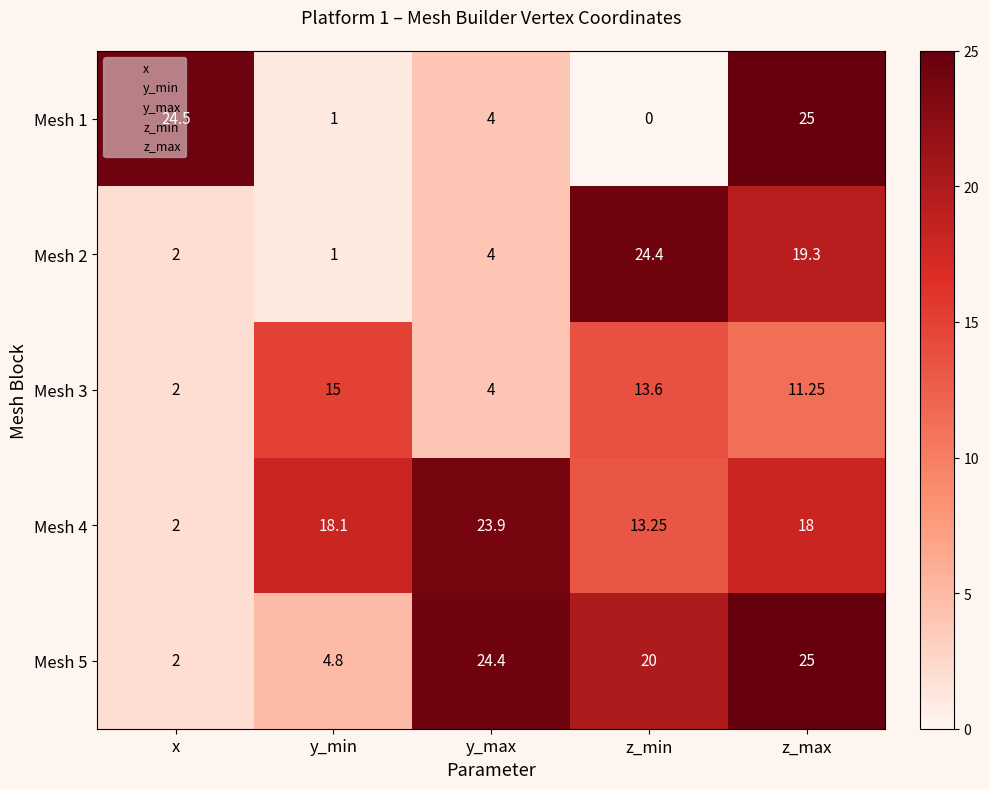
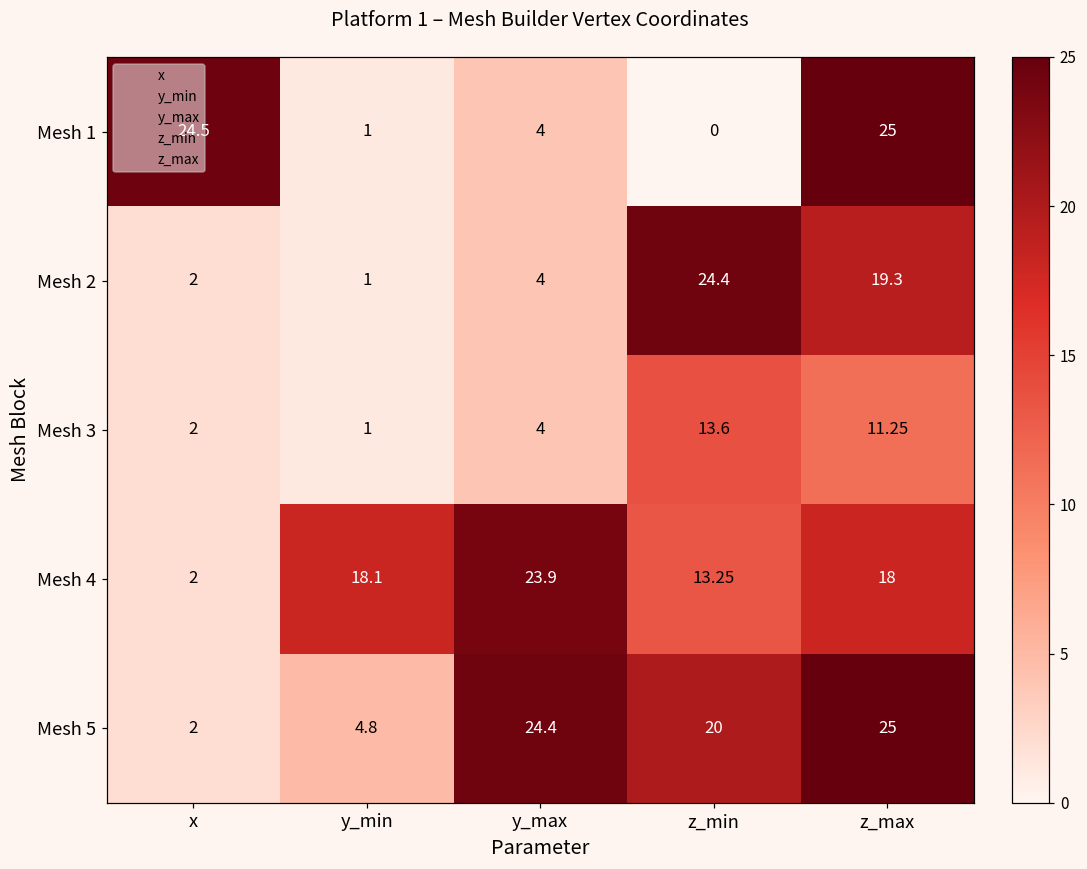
  {
    "Mesh 1": {
      "y_min": 1,
      "y_max": 4,
      "z_min": 0,
      "z_max": 25
    },
    "Mesh 2": {
      "x": 2,
      "y_min": 1,
      "y_max": 4,
      "z_min": 24.4,
      "z_max": 19.3
    },
    "Mesh 3": {
      "x": 2,
-     "y_min": 15,
+     "y_min": 1,
      "y_max": 4,
      "z_min": 13.6,
      "z_max": 11.25
    },
    "Mesh 4": {
      "x": 2,
      "y_min": 18.1,
      "y_max": 23.9,
      "z_min": 13.25,
      "z_max": 18
    },
    "Mesh 5": {
      "x": 2,
      "y_min": 4.8,
      "y_max": 24.4,
      "z_min": 20,
      "z_max": 25
    }
  }
